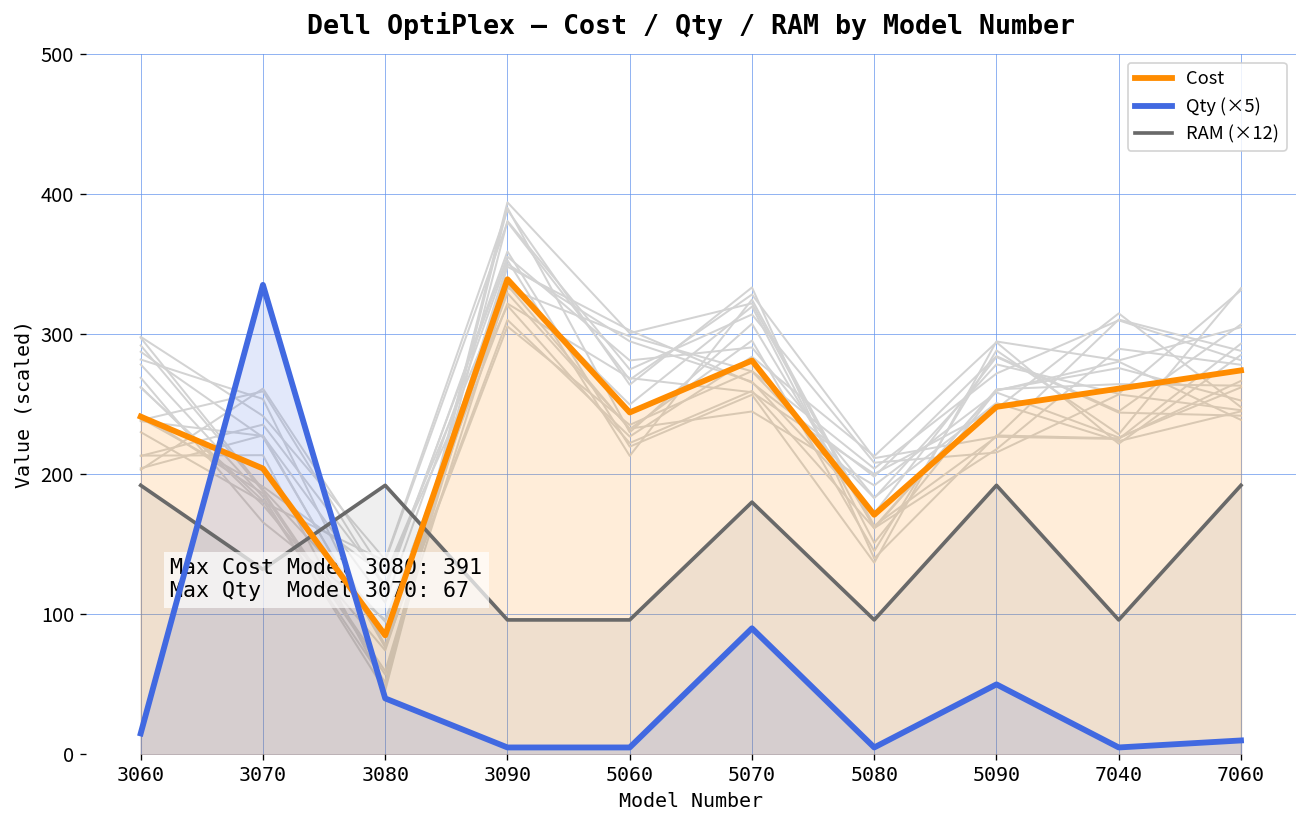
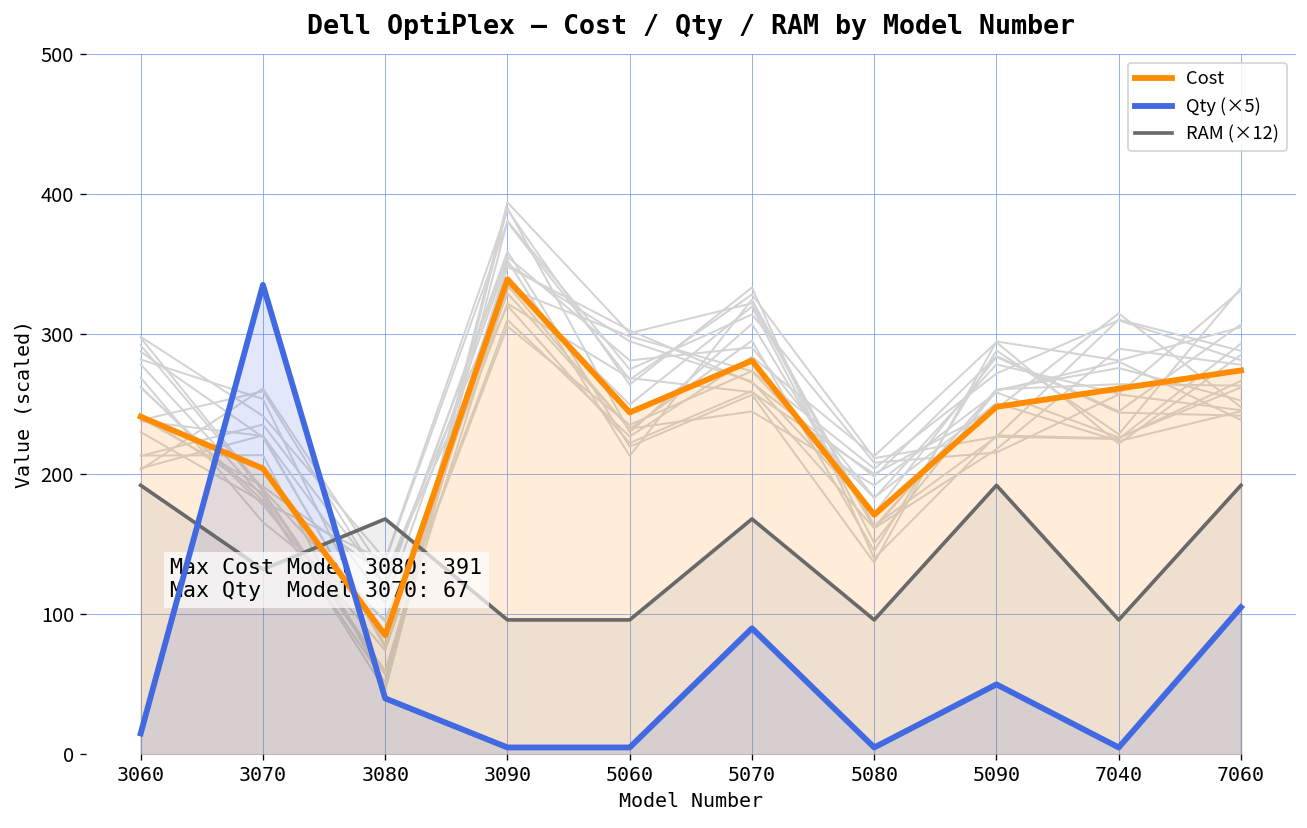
  {
    "Cost": {
      "3070": 204,
      "3080": 85,
      "3090": 339,
      "5060": 244,
      "5070": 281,
      "7040": 261,
      "7060": 274
    },
    "Qty (×5)": {
      "3060": 15,
      "3070": 335,
      "3080": 40,
      "3090": 5,
      "5060": 5,
      "5070": 90,
      "5080": 5,
      "5090": 50,
      "7040": 5,
-     "7060": 10
+     "7060": 105
    },
    "RAM (×12)": {
      "3060": 192,
-     "3080": 192,
+     "3080": 168,
      "3090": 96,
      "5060": 96,
-     "5070": 180,
+     "5070": 168,
      "5080": 96,
      "5090": 192,
      "7040": 96,
      "7060": 192
    }
  }
